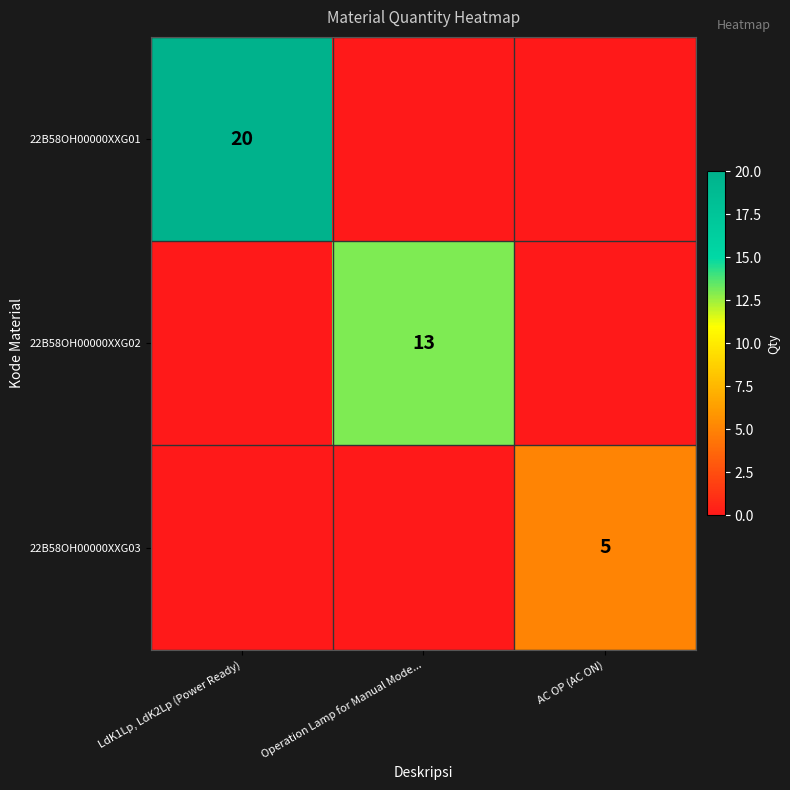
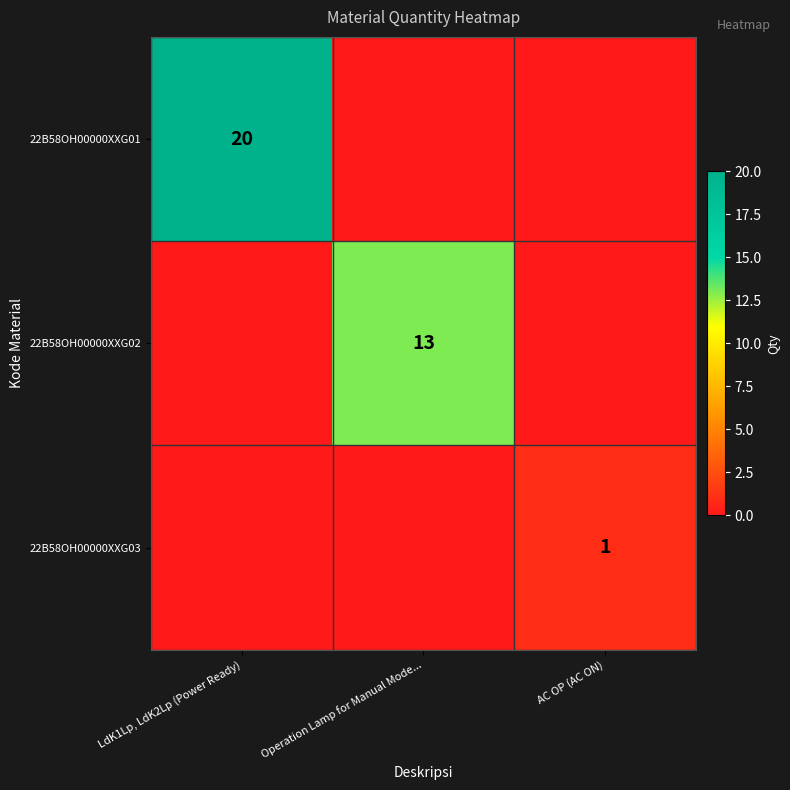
  {
    "22B58OH00000XXG01": {
      "LdK1Lp, LdK2Lp (Power Ready)": 20
    },
    "22B58OH00000XXG02": {
      "Operation Lamp for Manual Mode...": 13
    },
    "22B58OH00000XXG03": {
-     "AC OP (AC ON)": 5
+     "AC OP (AC ON)": 1
    }
  }
